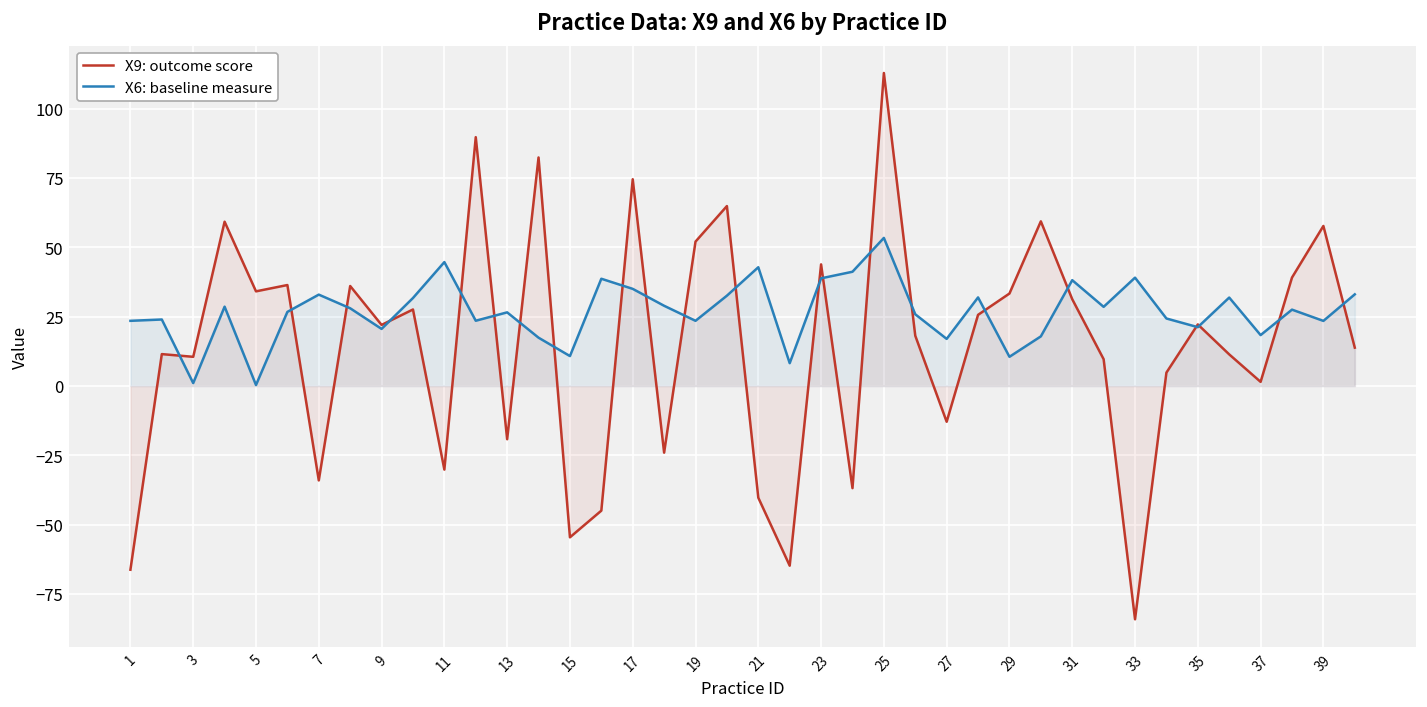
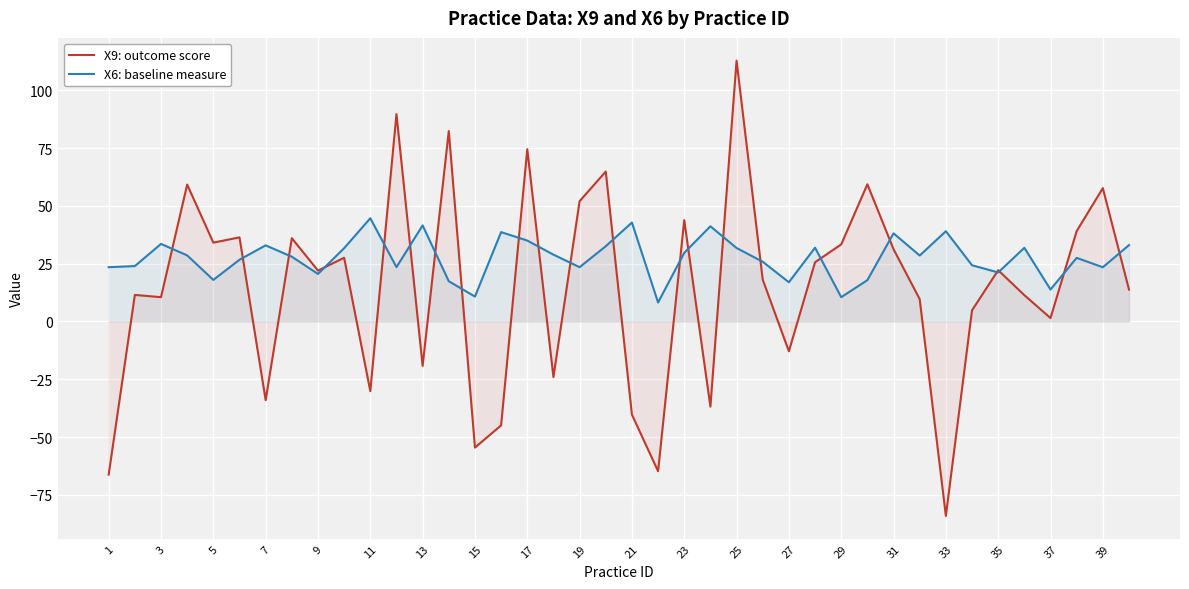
  {
    "X6: baseline measure": {
      "1": 23,
-     "3": 1,
-     "5": 0,
+     "3": 34,
+     "5": 18,
      "7": 33,
      "9": 21,
      "11": 45,
-     "13": 27,
+     "13": 42,
      "15": 11,
      "17": 35,
      "19": 23,
      "21": 43,
-     "23": 39,
-     "25": 53,
+     "23": 30,
+     "25": 32,
      "27": 17,
      "29": 11,
      "31": 38,
      "33": 39,
-     "37": 18,
+     "37": 14,
      "39": 23
    }
  }
